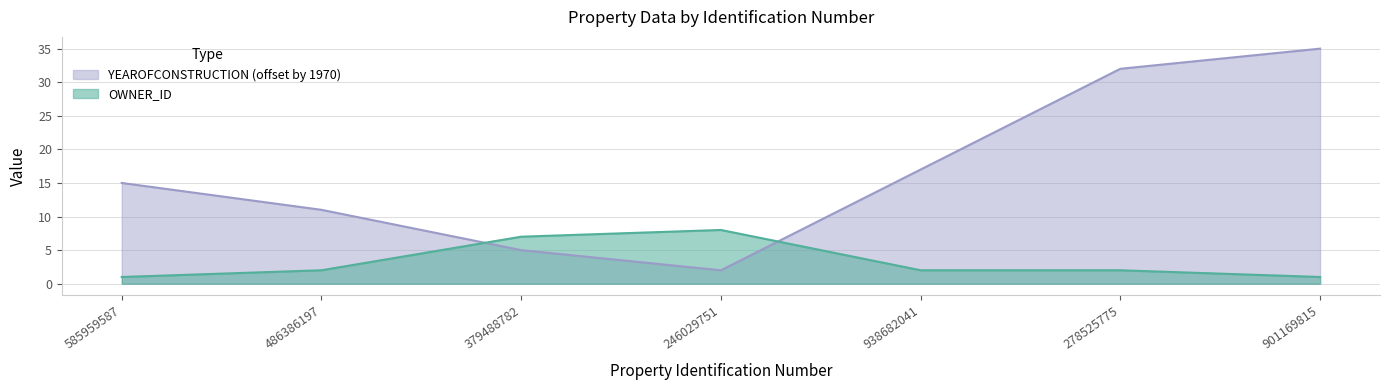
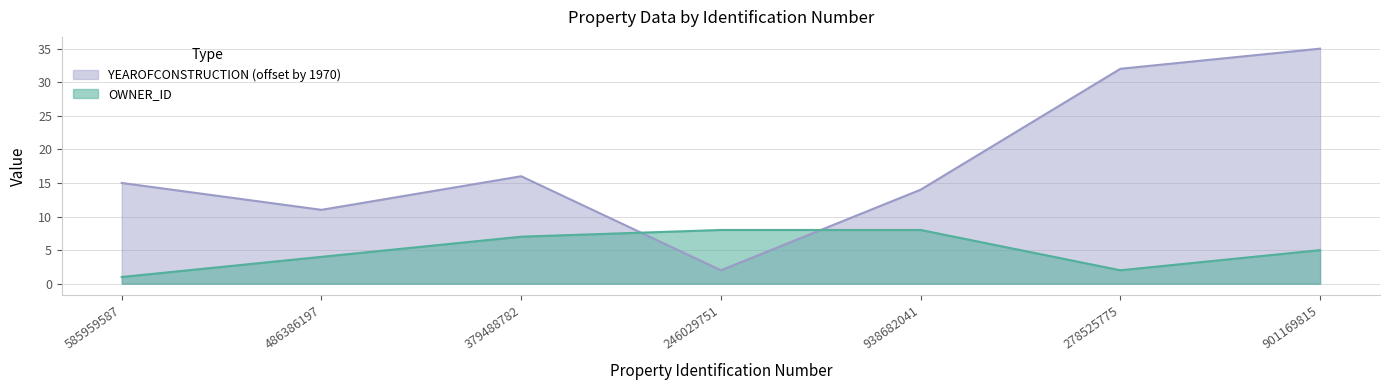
  {
    "YEAROFCONSTRUCTION (offset by 1970)": {
      "585959587": 15,
      "486386197": 11,
-     "379488782": 5,
+     "379488782": 16,
      "246029751": 2,
-     "938682041": 17,
+     "938682041": 14,
      "278525775": 32,
      "901169815": 35
    },
    "OWNER_ID": {
      "585959587": 1,
-     "486386197": 2,
+     "486386197": 4,
      "379488782": 7,
      "246029751": 8,
-     "938682041": 2,
+     "938682041": 8,
      "278525775": 2,
-     "901169815": 1
+     "901169815": 5
    }
  }
